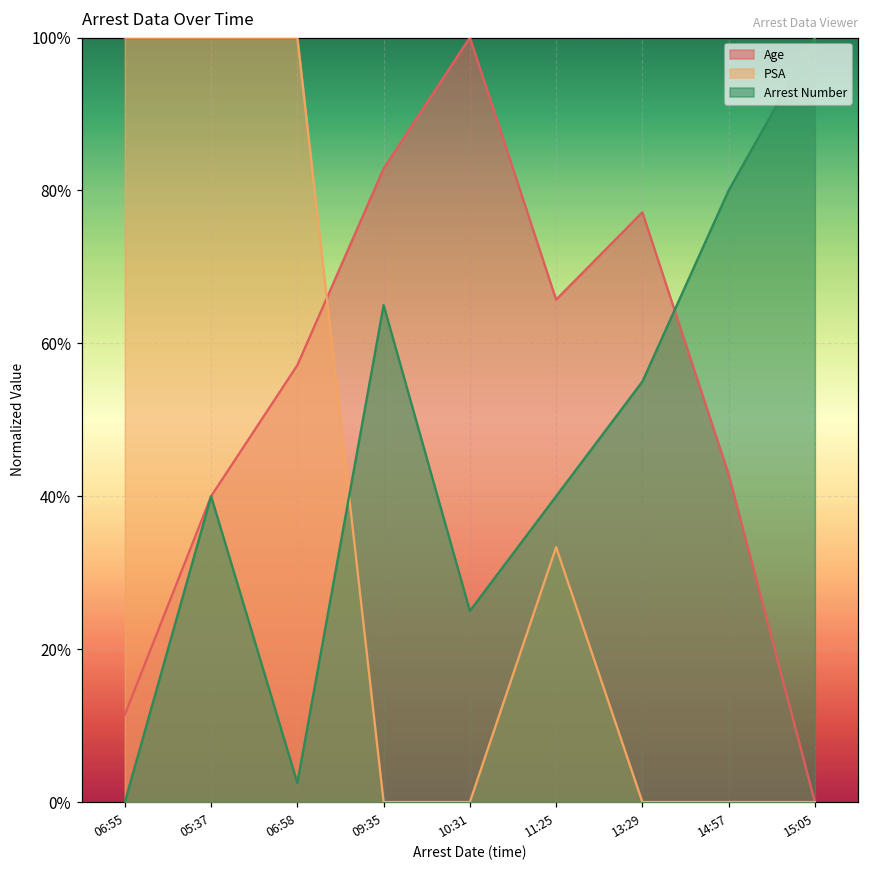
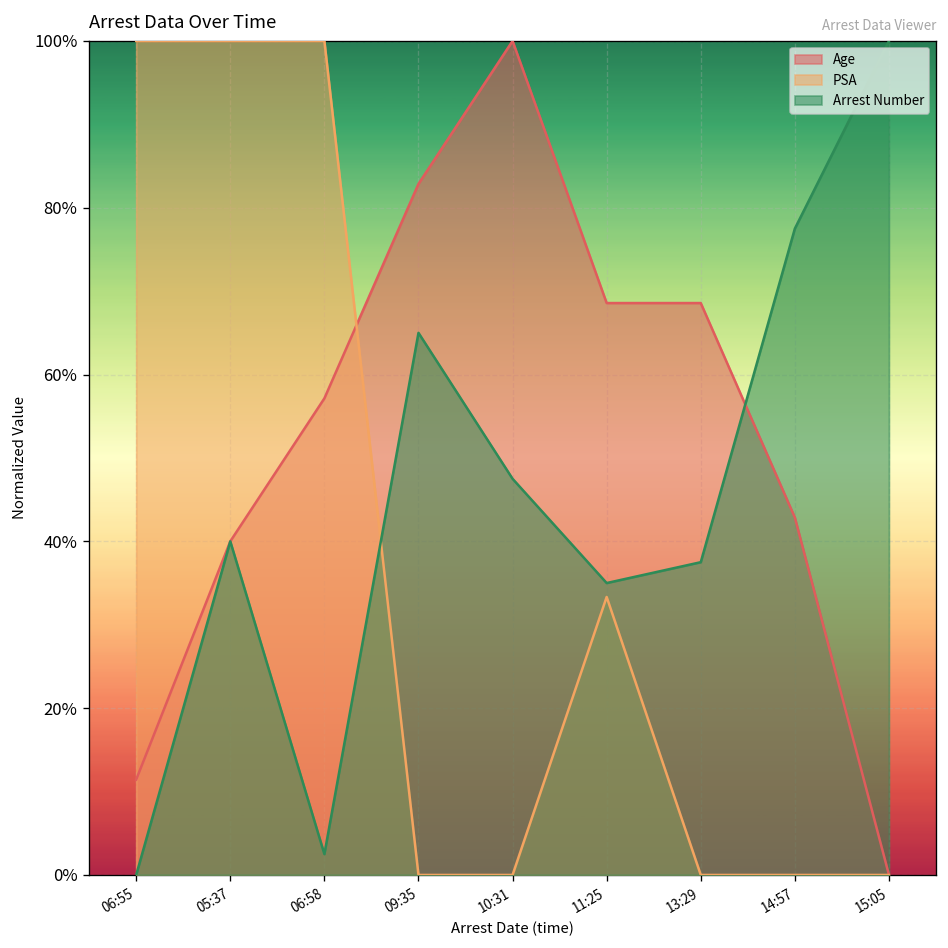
  {
    "Age": {
      "06:55": "11%",
      "06:58": "57%",
      "09:35": "83%",
      "10:31": "100%",
-     "11:25": "66%",
-     "13:29": "77%",
+     "11:25": "69%",
+     "13:29": "69%",
      "14:57": "43%"
    },
    "PSA": {
      "06:55": "100%",
      "05:37": "100%",
      "06:58": "100%",
      "09:35": "0%",
      "10:31": "0%",
      "11:25": "33%",
      "13:29": "0%",
      "14:57": "0%"
    },
    "Arrest Number": {
      "06:55": "0%",
      "06:58": "3%",
      "09:35": "65%",
-     "10:31": "25%",
-     "11:25": "40%",
-     "13:29": "55%",
-     "14:57": "80%",
+     "10:31": "48%",
+     "11:25": "35%",
+     "13:29": "38%",
+     "14:57": "78%",
      "15:05": "100%"
    }
  }
